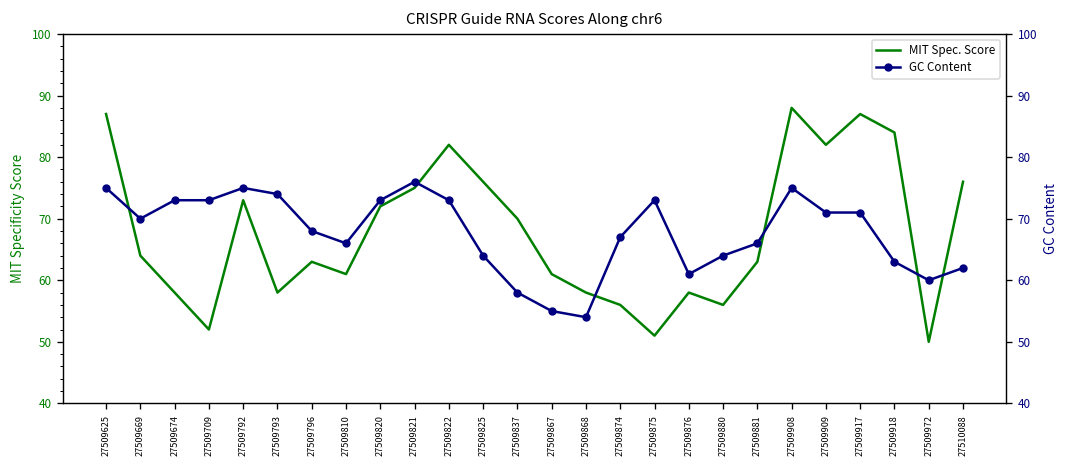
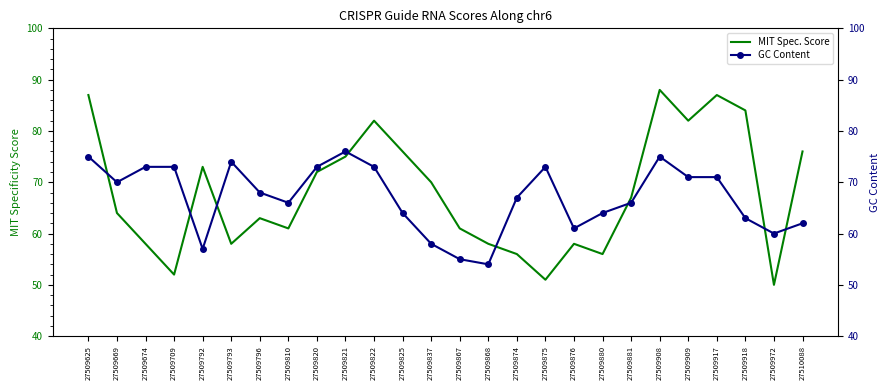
  {
    "MIT Spec. Score": {
      "27509625": 87,
      "27509669": 64,
      "27509674": 58,
      "27509709": 52,
      "27509792": 73,
      "27509793": 58,
      "27509796": 63,
      "27509810": 61,
      "27509820": 72,
      "27509821": 75,
      "27509822": 82,
      "27509825": 76,
      "27509837": 70,
      "27509867": 61,
      "27509868": 58,
      "27509874": 56,
      "27509875": 51,
      "27509876": 58,
      "27509880": 56,
-     "27509881": 63,
+     "27509881": 67,
      "27509908": 88,
      "27509909": 82,
      "27509917": 87,
      "27509918": 84,
      "27509972": 50,
      "27510088": 76
    },
    "GC Content": {
      "27509625": 75,
      "27509669": 70,
      "27509674": 73,
      "27509709": 73,
-     "27509792": 75,
+     "27509792": 57,
      "27509793": 74,
      "27509796": 68,
      "27509810": 66,
      "27509820": 73,
      "27509821": 76,
      "27509822": 73,
      "27509825": 64,
      "27509837": 58,
      "27509867": 55,
      "27509868": 54,
      "27509874": 67,
      "27509875": 73,
      "27509876": 61,
      "27509880": 64,
      "27509881": 66,
      "27509908": 75,
      "27509909": 71,
      "27509917": 71,
      "27509918": 63,
      "27509972": 60,
      "27510088": 62
    }
  }
